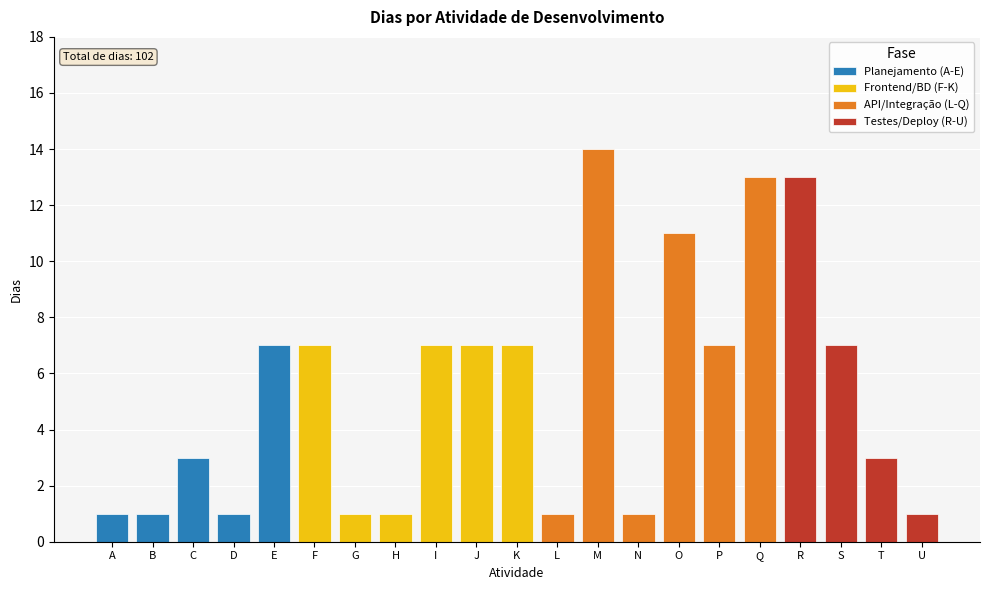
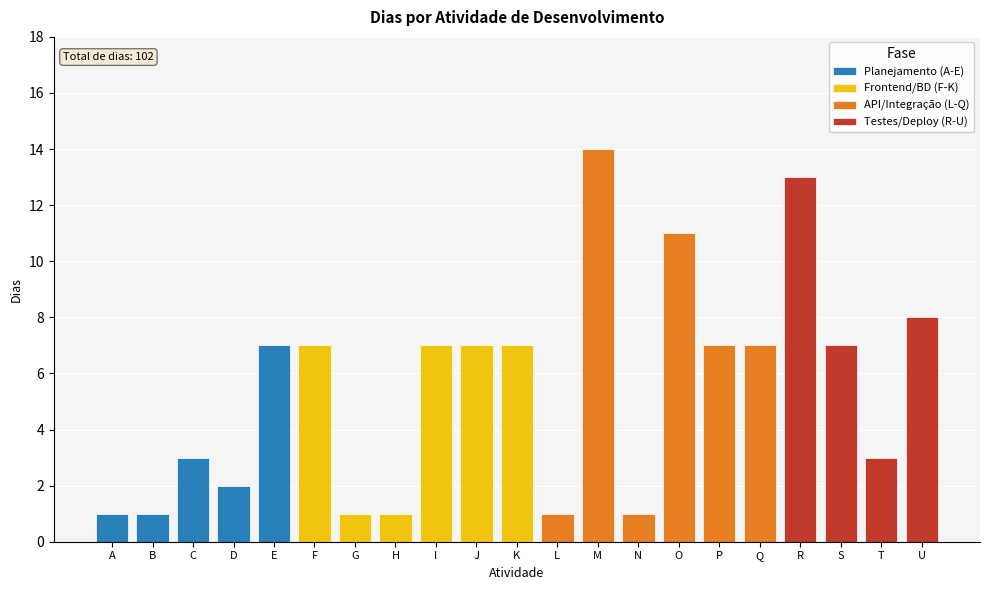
  {
    "A": 1,
    "B": 1,
    "C": 3,
-   "D": 1,
+   "D": 2,
    "E": 7,
    "F": 7,
    "G": 1,
    "H": 1,
    "I": 7,
    "J": 7,
    "K": 7,
    "L": 1,
    "M": 14,
    "N": 1,
    "O": 11,
    "P": 7,
-   "Q": 13,
+   "Q": 7,
    "R": 13,
    "S": 7,
    "T": 3,
-   "U": 1
+   "U": 8
  }
